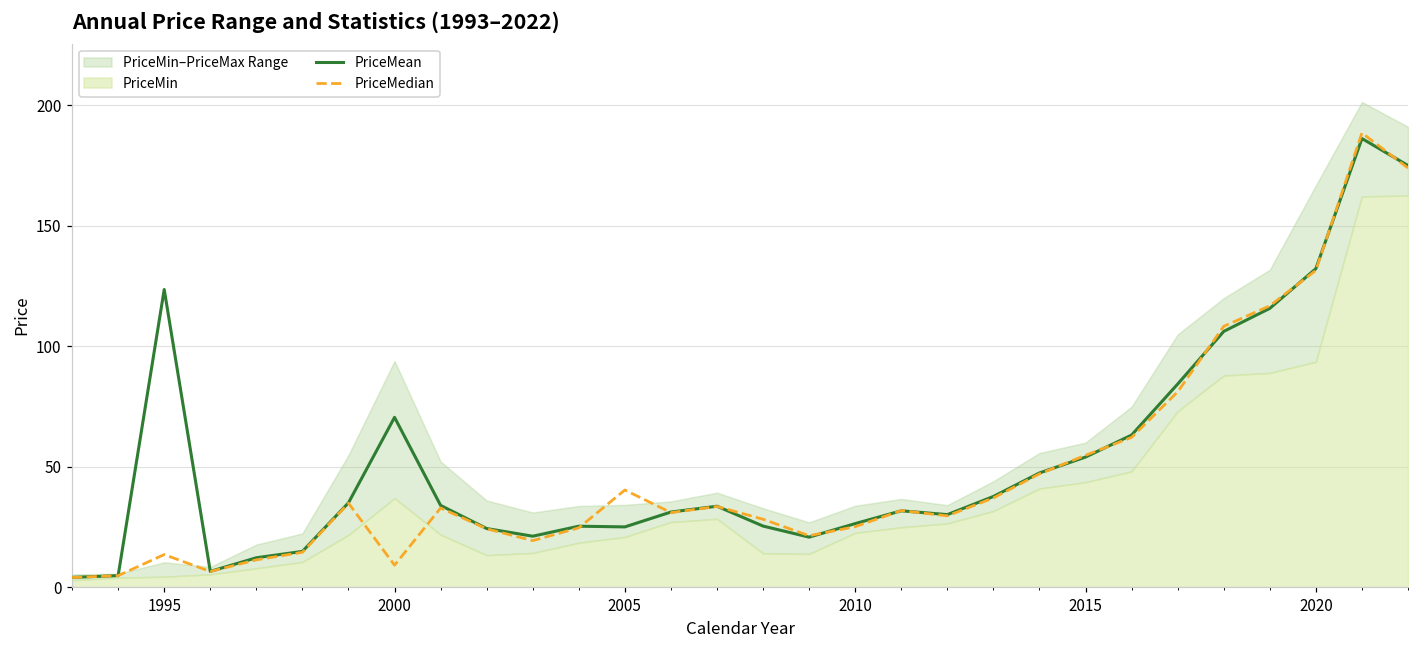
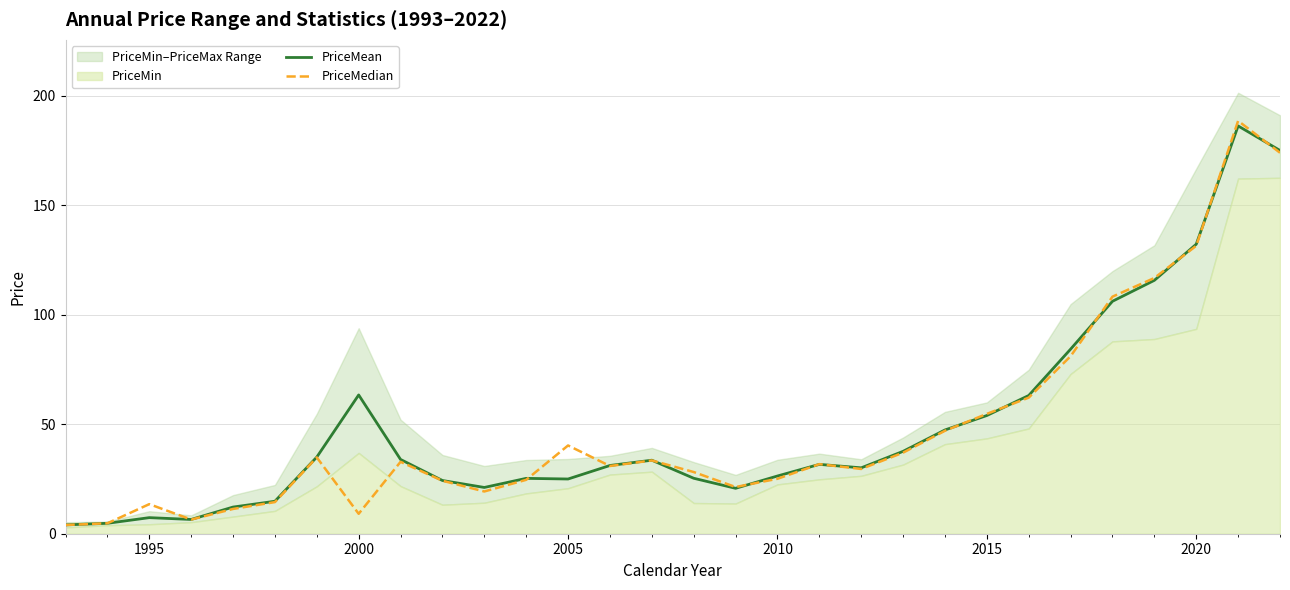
  {
    "PriceMean": {
-     "1995": 124,
-     "2000": 70,
+     "1995": 7,
+     "2000": 63,
      "2005": 25,
      "2010": 26
    },
    "PriceMedian": {
      "1995": 14,
      "2000": 9,
      "2005": 40,
      "2010": 25
    }
  }
